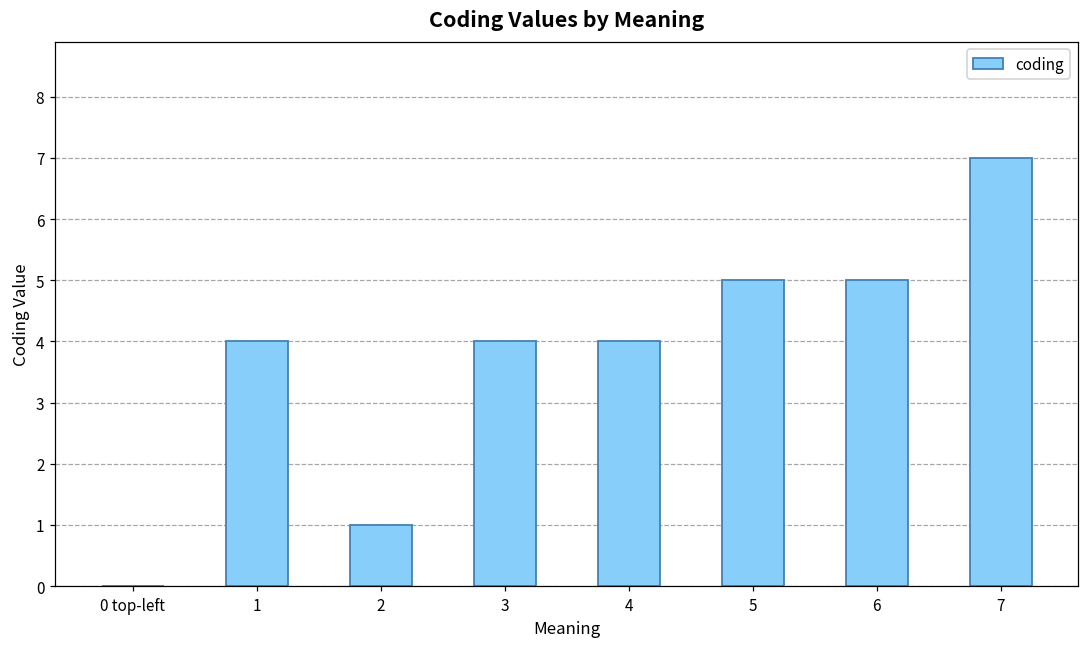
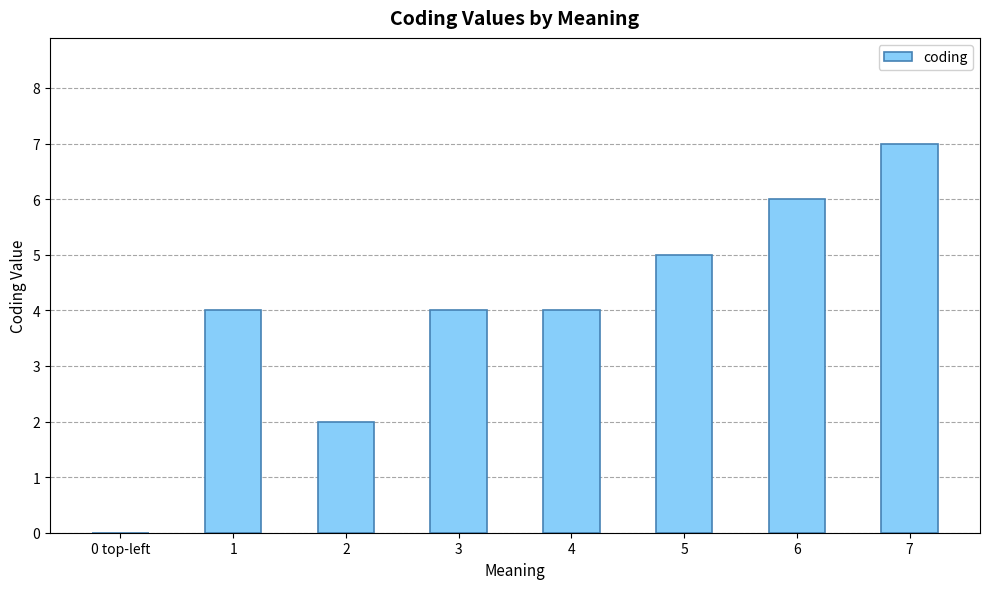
  {
    "0 top-left": 0,
    "1": 4,
-   "2": 1,
+   "2": 2,
    "3": 4,
    "4": 4,
    "5": 5,
-   "6": 5,
+   "6": 6,
    "7": 7
  }
